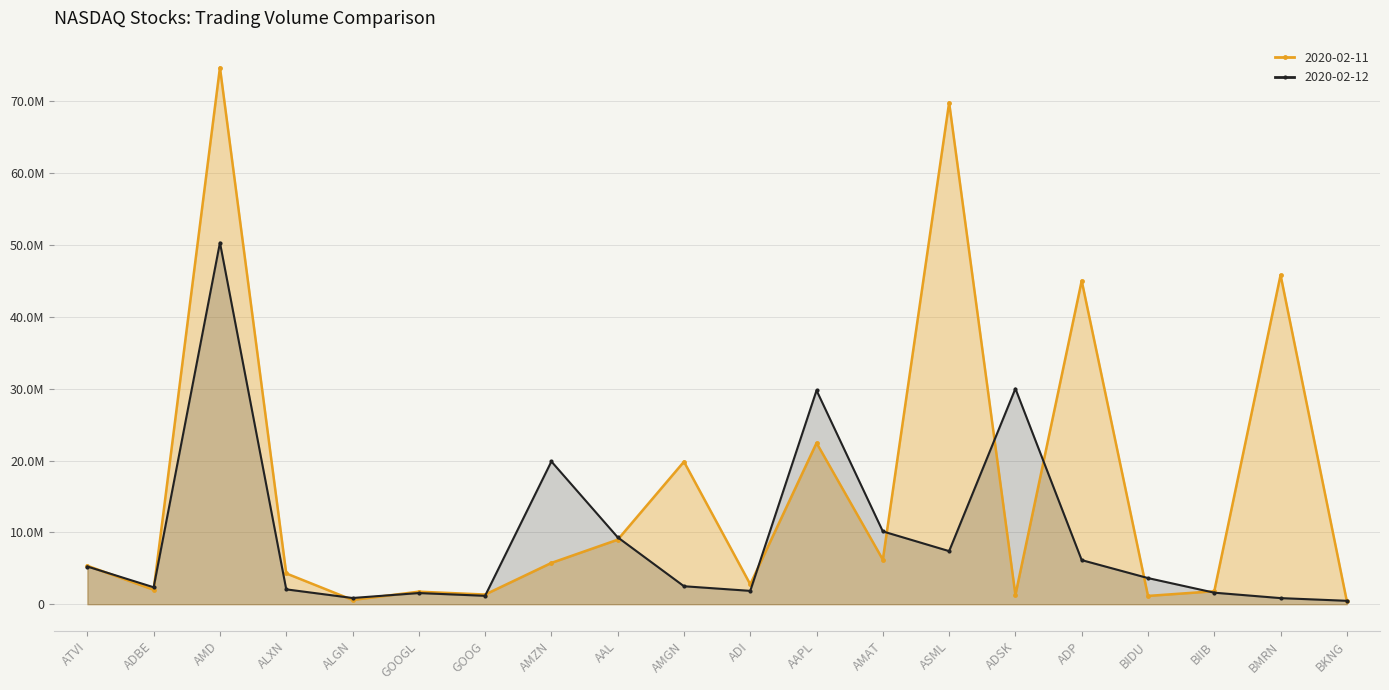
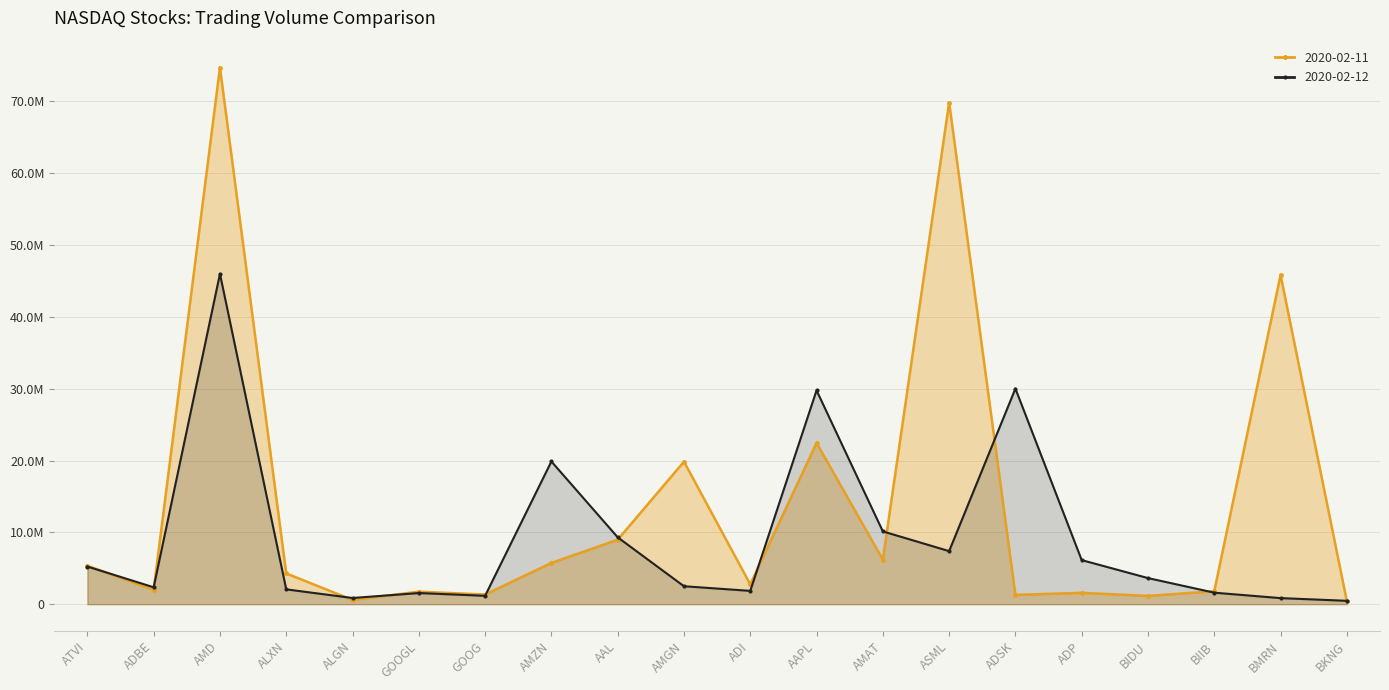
  {
    "2020-02-11": {
      "AMD": 75000000,
      "ALXN": 4000000,
      "AMZN": 6000000,
      "AMGN": 20000000,
      "ADI": 3000000,
      "AAPL": 22000000,
      "AMAT": 6000000,
      "ASML": 70000000,
      "ADSK": 1000000,
-     "ADP": 45000000,
+     "ADP": 2000000,
      "BIDU": 1000000,
      "BMRN": 46000000
    },
    "2020-02-12": {
-     "AMD": 50000000,
+     "AMD": 46000000,
      "ALXN": 2000000,
      "AMZN": 20000000,
      "AMGN": 3000000,
      "ADI": 2000000,
      "AAPL": 30000000,
      "AMAT": 10000000,
      "ASML": 7000000,
      "ADSK": 30000000,
      "ADP": 6000000,
      "BIDU": 4000000,
      "BMRN": 1000000
    }
  }
